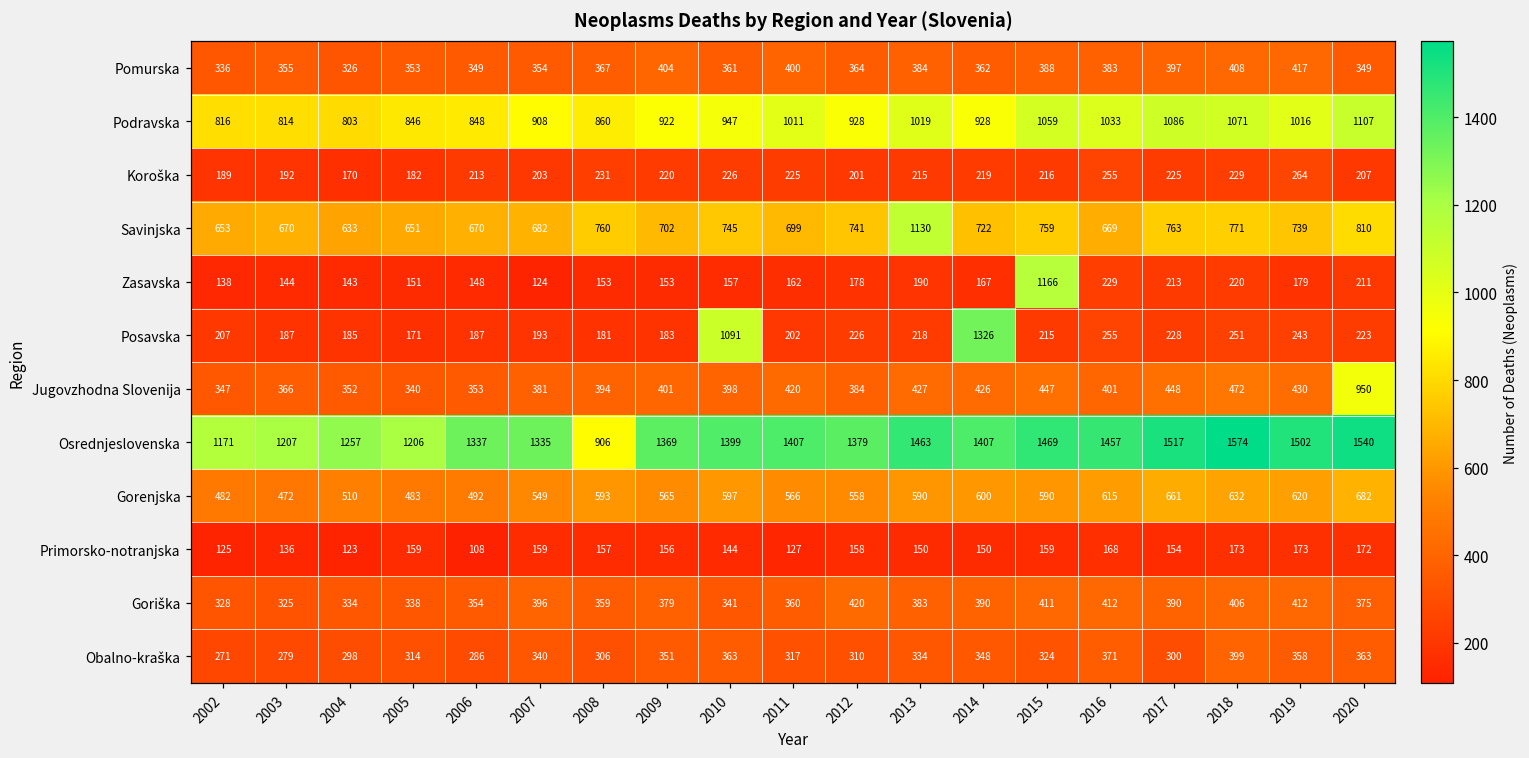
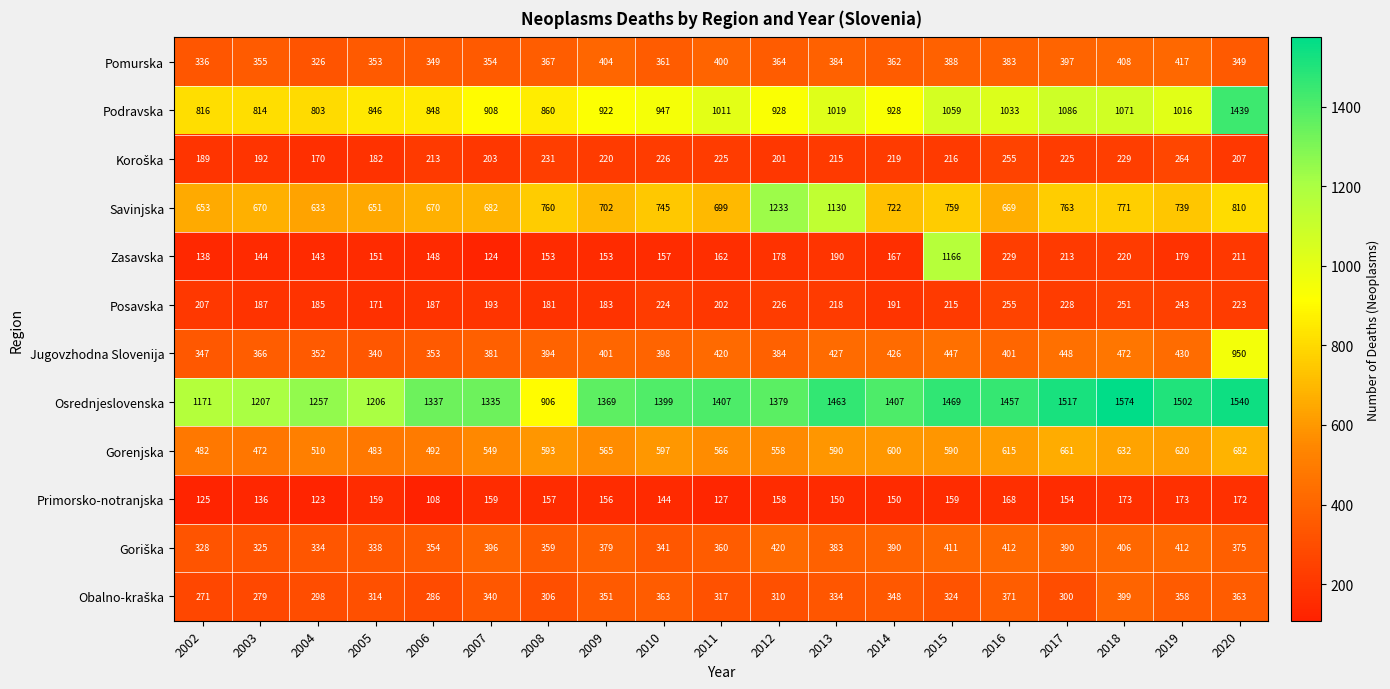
  {
    "Podravska": {
      "2002": 816,
      "2003": 814,
      "2004": 803,
      "2005": 846,
      "2006": 848,
      "2007": 908,
      "2008": 860,
      "2009": 922,
      "2010": 947,
      "2011": 1011,
      "2012": 928,
      "2013": 1019,
      "2014": 928,
      "2015": 1059,
      "2016": 1033,
      "2017": 1086,
      "2018": 1071,
      "2019": 1016,
-     "2020": 1107
+     "2020": 1439
    },
    "Savinjska": {
      "2002": 653,
      "2003": 670,
      "2004": 633,
      "2005": 651,
      "2006": 670,
      "2007": 682,
      "2008": 760,
      "2009": 702,
      "2010": 745,
      "2011": 699,
-     "2012": 741,
+     "2012": 1233,
      "2013": 1130,
      "2014": 722,
      "2015": 759,
      "2016": 669,
      "2017": 763,
      "2018": 771,
      "2019": 739,
      "2020": 810
    },
    "Posavska": {
      "2002": 207,
      "2003": 187,
      "2004": 185,
      "2005": 171,
      "2006": 187,
      "2007": 193,
      "2008": 181,
      "2009": 183,
-     "2010": 1091,
+     "2010": 224,
      "2011": 202,
      "2012": 226,
      "2013": 218,
-     "2014": 1326,
+     "2014": 191,
      "2015": 215,
      "2016": 255,
      "2017": 228,
      "2018": 251,
      "2019": 243,
      "2020": 223
    }
  }
